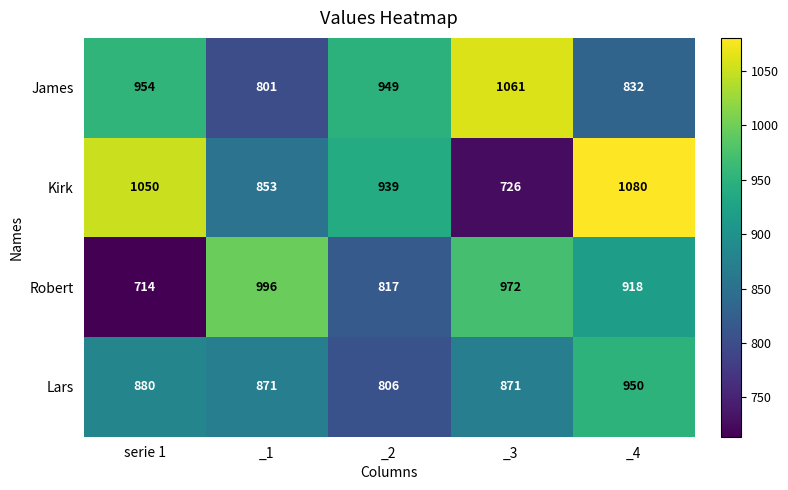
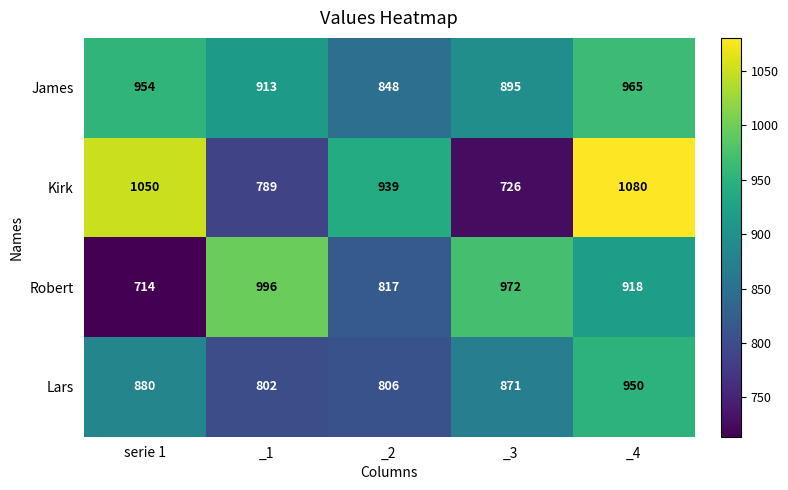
  {
    "James": {
      "serie 1": 954,
-     "_1": 801,
-     "_2": 949,
-     "_3": 1061,
-     "_4": 832
+     "_1": 913,
+     "_2": 848,
+     "_3": 895,
+     "_4": 965
    },
    "Kirk": {
      "serie 1": 1050,
-     "_1": 853,
+     "_1": 789,
      "_2": 939,
      "_3": 726,
      "_4": 1080
    },
    "Robert": {
      "serie 1": 714,
      "_1": 996,
      "_2": 817,
      "_3": 972,
      "_4": 918
    },
    "Lars": {
      "serie 1": 880,
-     "_1": 871,
+     "_1": 802,
      "_2": 806,
      "_3": 871,
      "_4": 950
    }
  }
